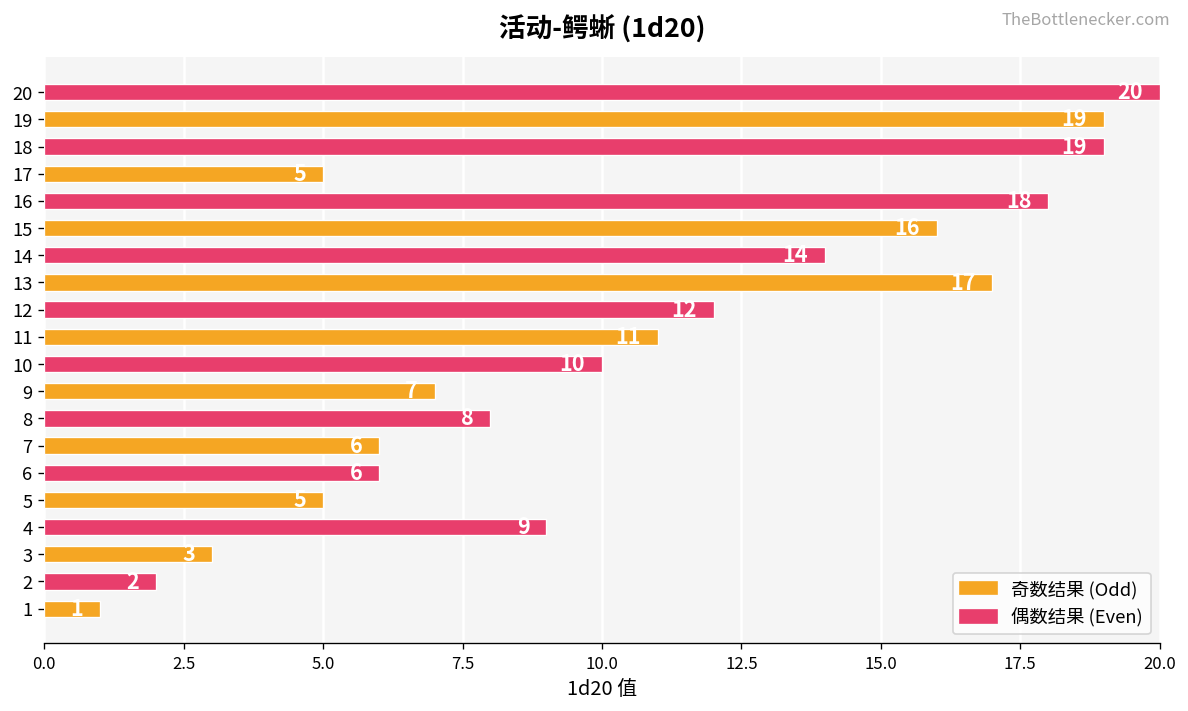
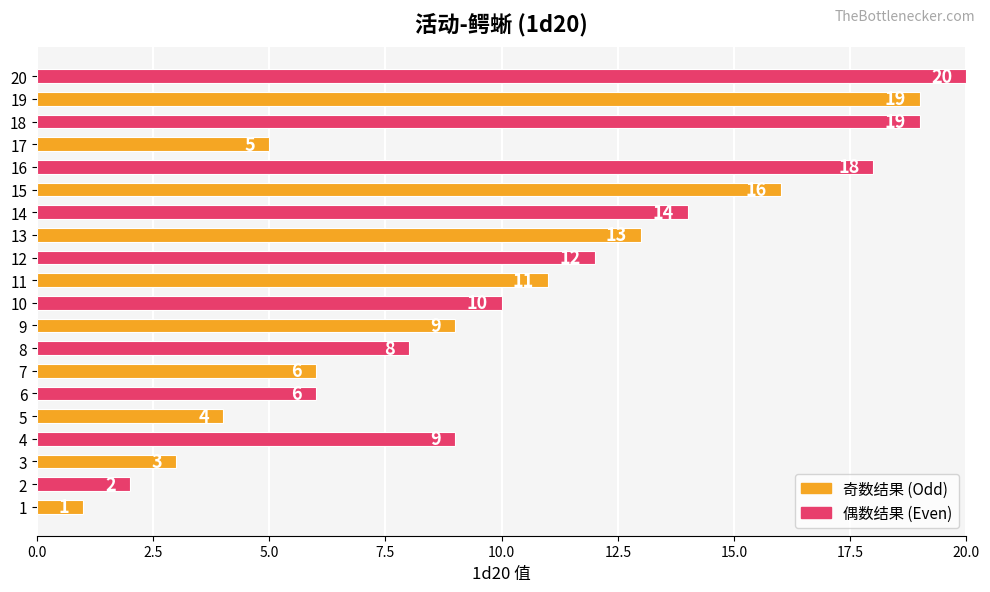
  {
    "20": 20,
    "19": 19,
    "17": 5,
    "16": 18,
    "14": 14,
-   "13": 17,
+   "13": 13,
    "11": 11,
    "10": 10,
-   "9": 7,
+   "9": 9,
    "7": 6,
-   "5": 5,
+   "5": 4,
    "4": 9,
    "3": 3,
    "2": 2,
    "1": 1
  }
